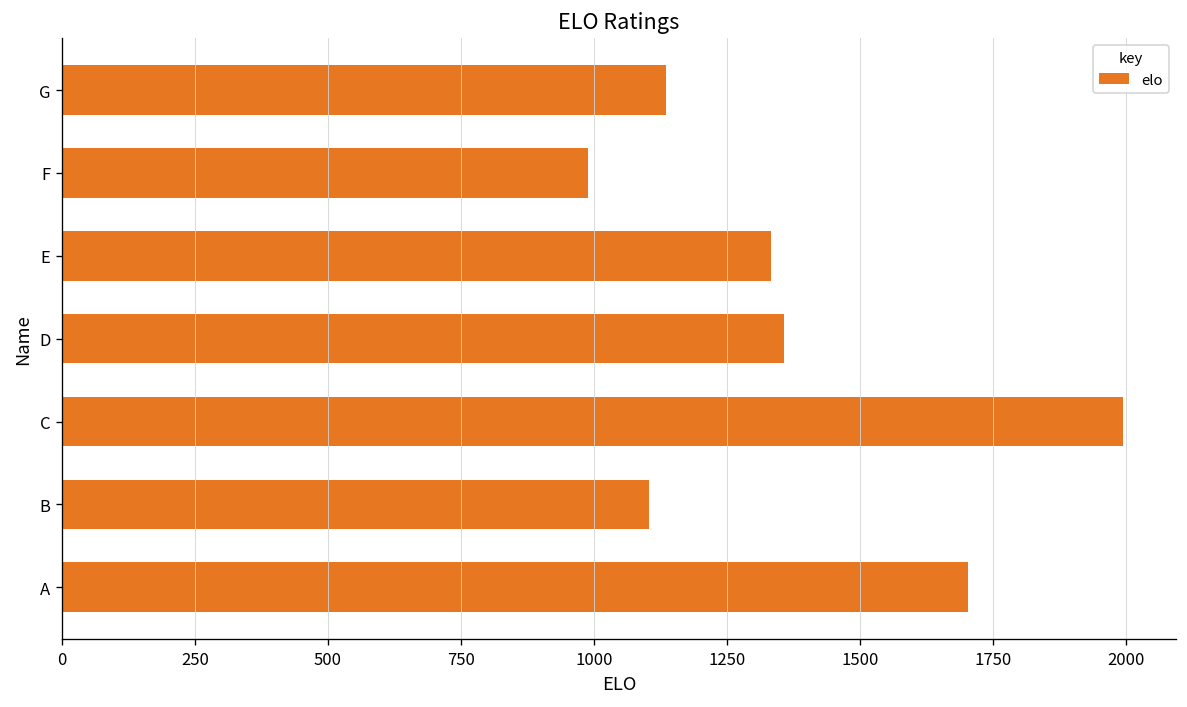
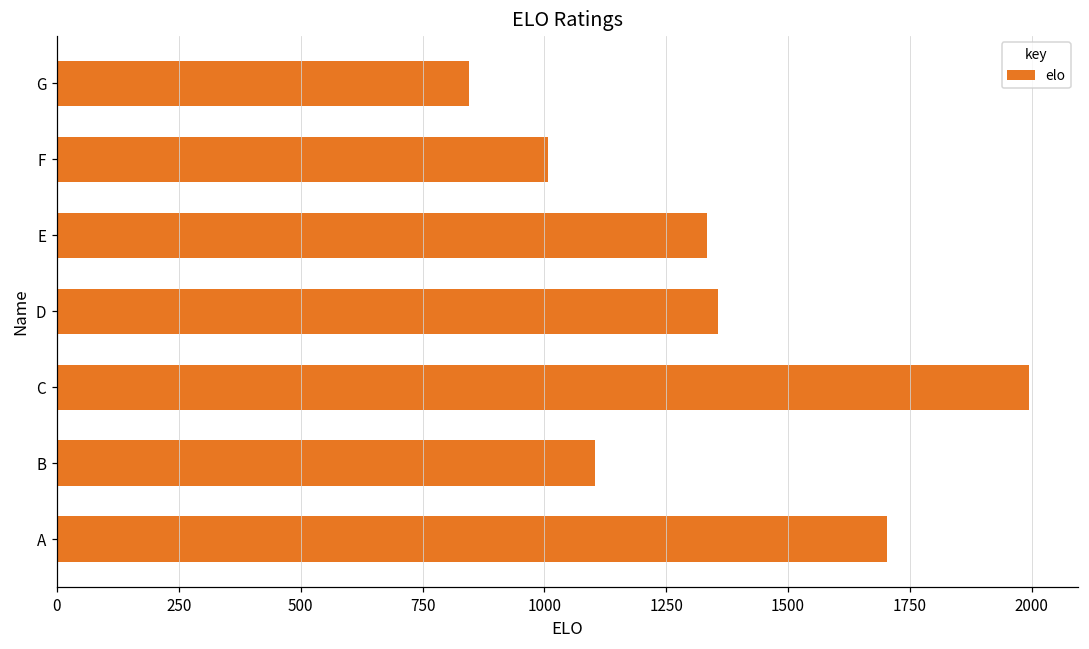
  {
-   "G": 1140,
-   "F": 990,
+   "G": 850,
+   "F": 1010,
    "E": 1330,
    "D": 1360,
    "C": 2000,
    "B": 1100,
    "A": 1700
  }
